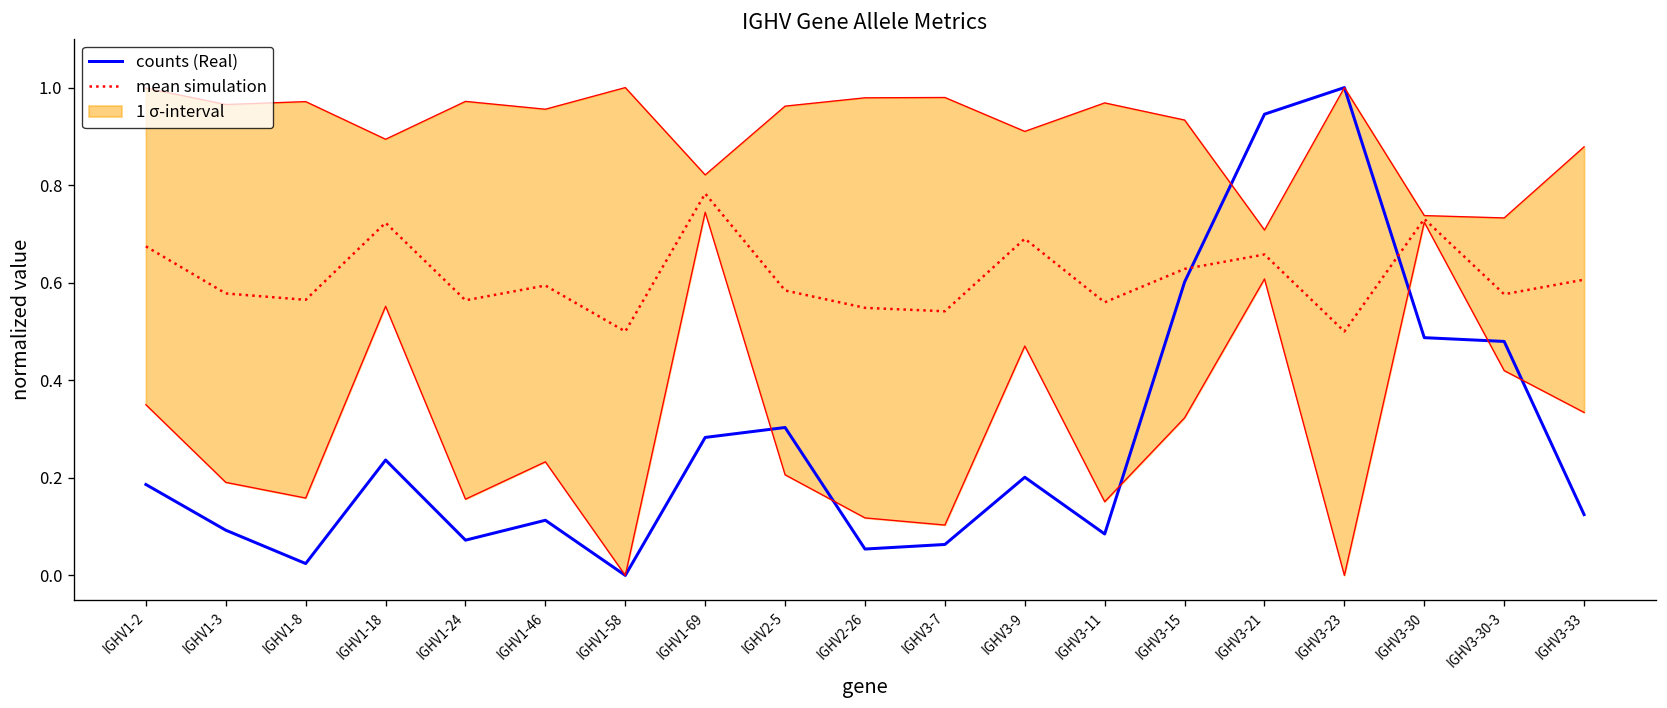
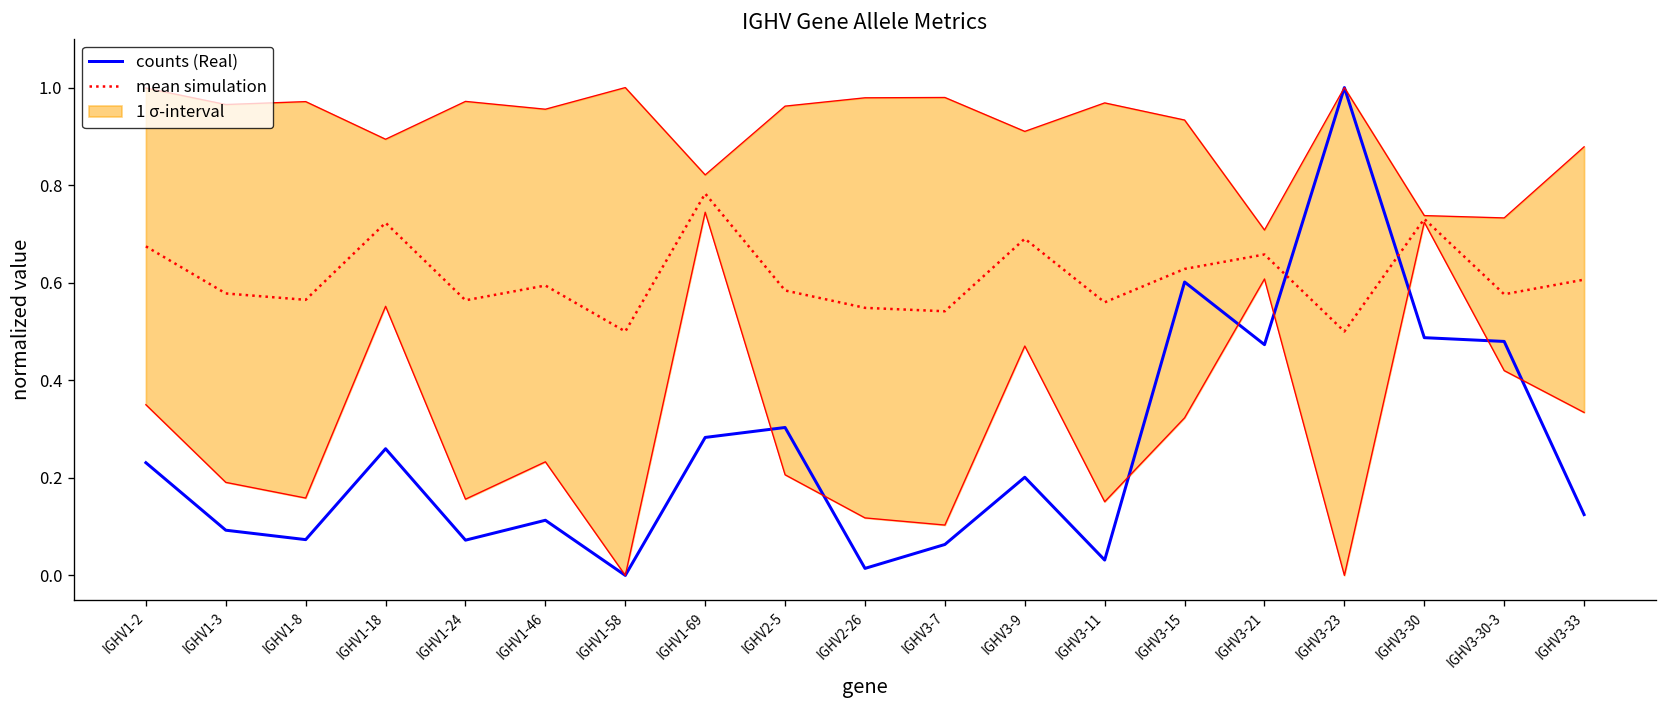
  {
    "counts (Real)": {
-     "IGHV1-2": 0.19,
+     "IGHV1-2": 0.23,
      "IGHV1-3": 0.09,
-     "IGHV1-8": 0.02,
-     "IGHV1-18": 0.24,
+     "IGHV1-8": 0.07,
+     "IGHV1-18": 0.26,
      "IGHV1-24": 0.07,
      "IGHV1-46": 0.11,
      "IGHV1-69": 0.28,
      "IGHV2-5": 0.30,
-     "IGHV2-26": 0.05,
+     "IGHV2-26": 0.01,
      "IGHV3-7": 0.06,
      "IGHV3-9": 0.20,
-     "IGHV3-11": 0.08,
+     "IGHV3-11": 0.03,
      "IGHV3-15": 0.60,
-     "IGHV3-21": 0.95,
+     "IGHV3-21": 0.47,
      "IGHV3-30": 0.49,
      "IGHV3-30-3": 0.48,
      "IGHV3-33": 0.12
    },
    "1 σ-interval": {
      "IGHV1-8": 0.97,
      "IGHV1-18": 0.89,
      "IGHV1-24": 0.97,
      "IGHV1-46": 0.96,
      "IGHV1-58": 1.00,
      "IGHV1-69": 0.82,
      "IGHV2-5": 0.96,
      "IGHV2-26": 0.98,
      "IGHV3-7": 0.98,
      "IGHV3-9": 0.91,
      "IGHV3-11": 0.97,
      "IGHV3-15": 0.93,
      "IGHV3-21": 0.71,
      "IGHV3-30": 0.74,
      "IGHV3-30-3": 0.73,
      "IGHV3-33": 0.88
    }
  }
